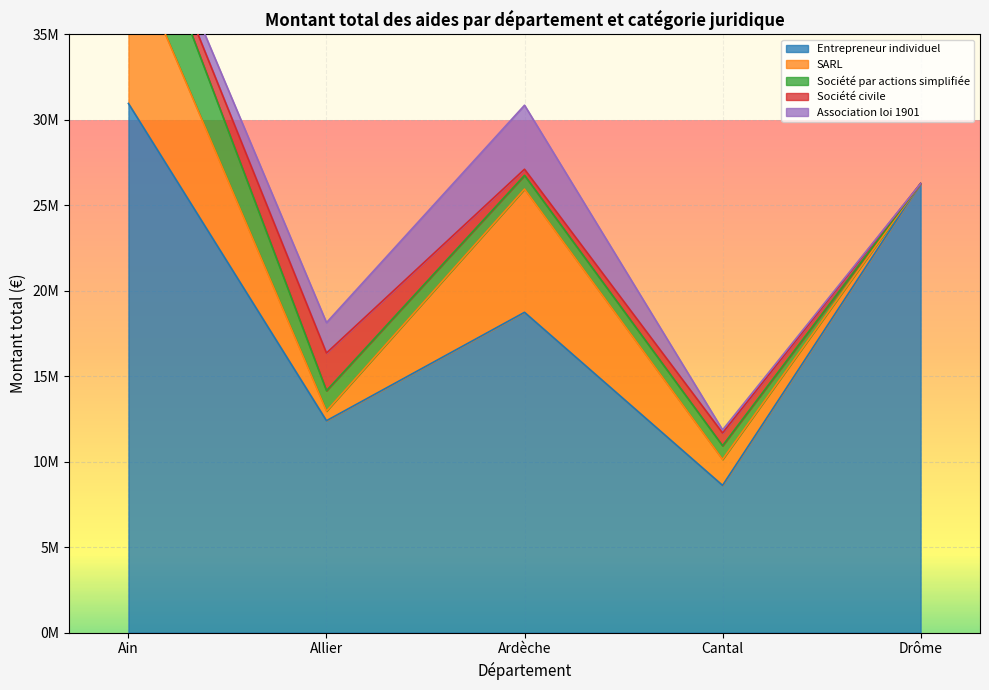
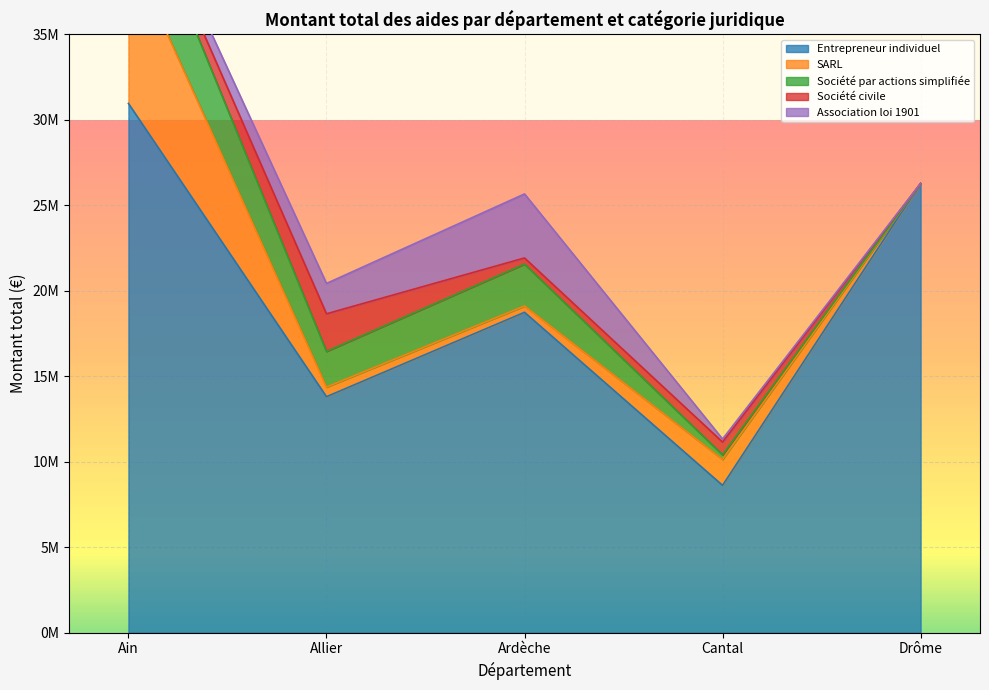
  {
    "Entrepreneur individuel": {
      "Ain": 31000000,
-     "Allier": 12400000,
+     "Allier": 13800000,
      "Ardèche": 18700000,
      "Cantal": 8600000
    },
    "SARL": {
      "Allier": 600000,
-     "Ardèche": 7200000,
+     "Ardèche": 400000,
      "Cantal": 1500000
    },
    "Société par actions simplifiée": {
-     "Allier": 1200000,
-     "Ardèche": 800000,
-     "Cantal": 800000
+     "Allier": 2100000,
+     "Ardèche": 2500000,
+     "Cantal": 300000
    },
    "Société civile": {
      "Allier": 2200000,
      "Ardèche": 400000,
      "Cantal": 700000
    },
    "Association loi 1901": {
      "Allier": 1800000,
      "Ardèche": 3700000,
      "Cantal": 200000
    }
  }
